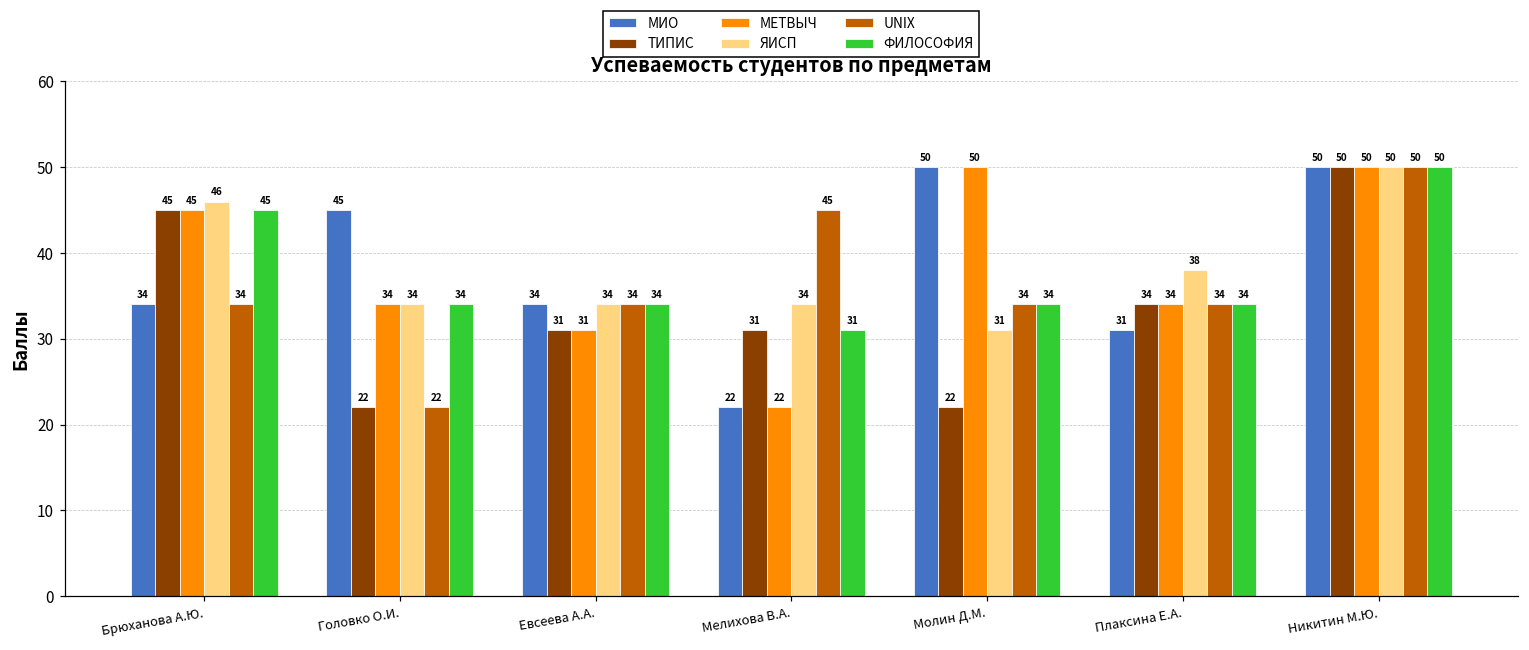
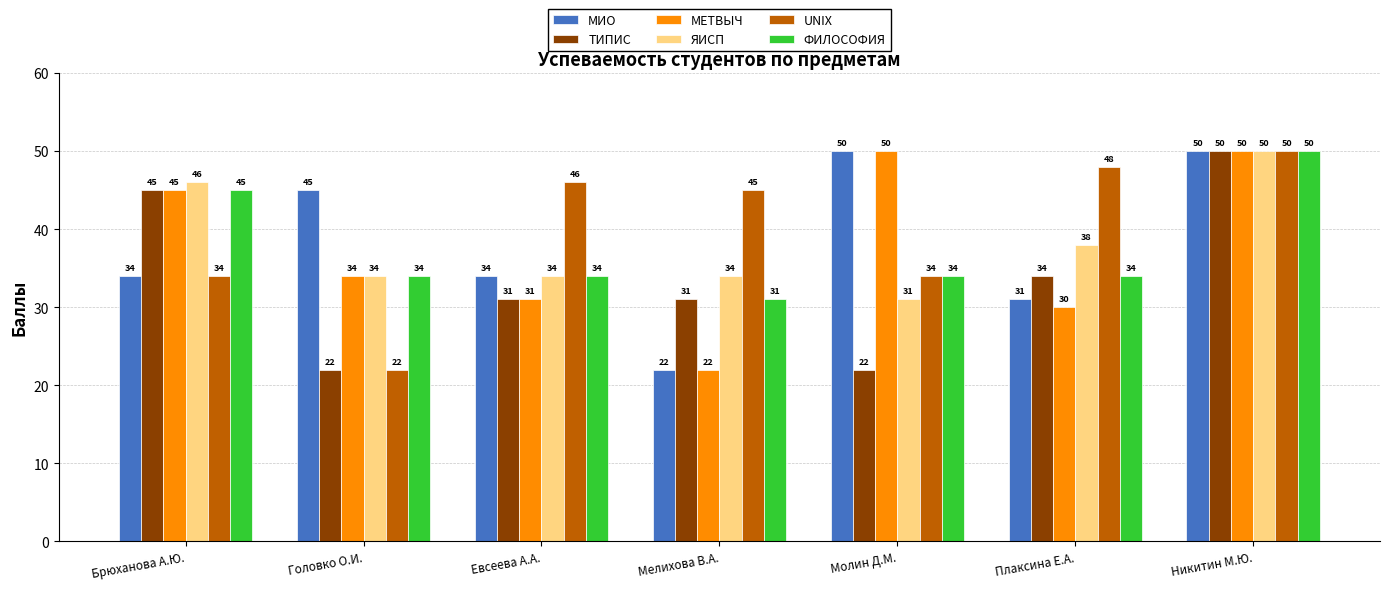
  {
    "МИО": {
      "Брюханова А.Ю.": 34,
      "Головко О.И.": 45,
      "Евсеева А.А.": 34,
      "Мелихова В.А.": 22,
      "Молин Д.М.": 50,
      "Плаксина Е.А.": 31,
      "Никитин М.Ю.": 50
    },
    "ТИПИС": {
      "Брюханова А.Ю.": 45,
      "Головко О.И.": 22,
      "Евсеева А.А.": 31,
      "Мелихова В.А.": 31,
      "Молин Д.М.": 22,
      "Плаксина Е.А.": 34,
      "Никитин М.Ю.": 50
    },
    "МЕТВЫЧ": {
      "Брюханова А.Ю.": 45,
      "Головко О.И.": 34,
      "Евсеева А.А.": 31,
      "Мелихова В.А.": 22,
      "Молин Д.М.": 50,
-     "Плаксина Е.А.": 34,
+     "Плаксина Е.А.": 30,
      "Никитин М.Ю.": 50
    },
    "ЯИСП": {
      "Брюханова А.Ю.": 46,
      "Головко О.И.": 34,
      "Евсеева А.А.": 34,
      "Мелихова В.А.": 34,
      "Молин Д.М.": 31,
      "Плаксина Е.А.": 38,
      "Никитин М.Ю.": 50
    },
    "UNIX": {
      "Брюханова А.Ю.": 34,
      "Головко О.И.": 22,
-     "Евсеева А.А.": 34,
+     "Евсеева А.А.": 46,
      "Мелихова В.А.": 45,
      "Молин Д.М.": 34,
-     "Плаксина Е.А.": 34,
+     "Плаксина Е.А.": 48,
      "Никитин М.Ю.": 50
    },
    "ФИЛОСОФИЯ": {
      "Брюханова А.Ю.": 45,
      "Головко О.И.": 34,
      "Евсеева А.А.": 34,
      "Мелихова В.А.": 31,
      "Молин Д.М.": 34,
      "Плаксина Е.А.": 34,
      "Никитин М.Ю.": 50
    }
  }
